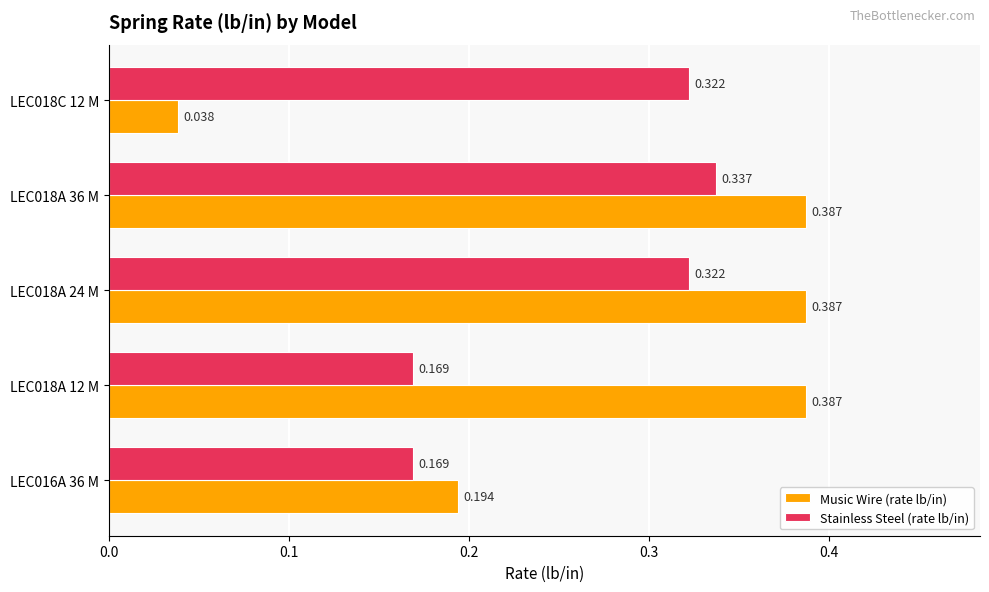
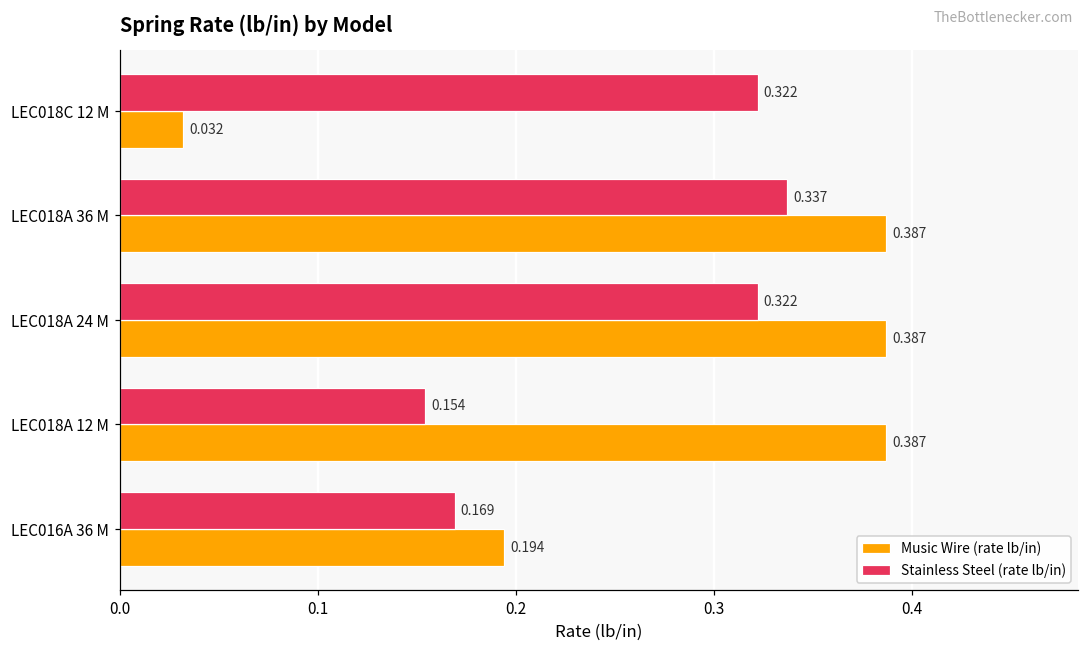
  {
    "Music Wire (rate lb/in)": {
-     "LEC018C 12 M": 0.038,
+     "LEC018C 12 M": 0.032,
      "LEC018A 36 M": 0.387,
      "LEC018A 24 M": 0.387,
      "LEC018A 12 M": 0.387,
      "LEC016A 36 M": 0.194
    },
    "Stainless Steel (rate lb/in)": {
      "LEC018C 12 M": 0.322,
      "LEC018A 36 M": 0.337,
      "LEC018A 24 M": 0.322,
-     "LEC018A 12 M": 0.169,
+     "LEC018A 12 M": 0.154,
      "LEC016A 36 M": 0.169
    }
  }
